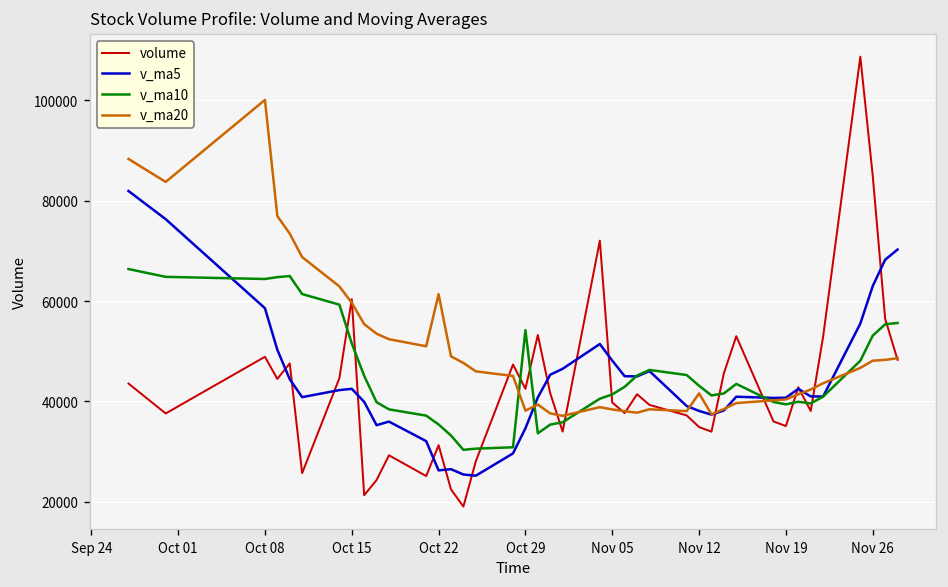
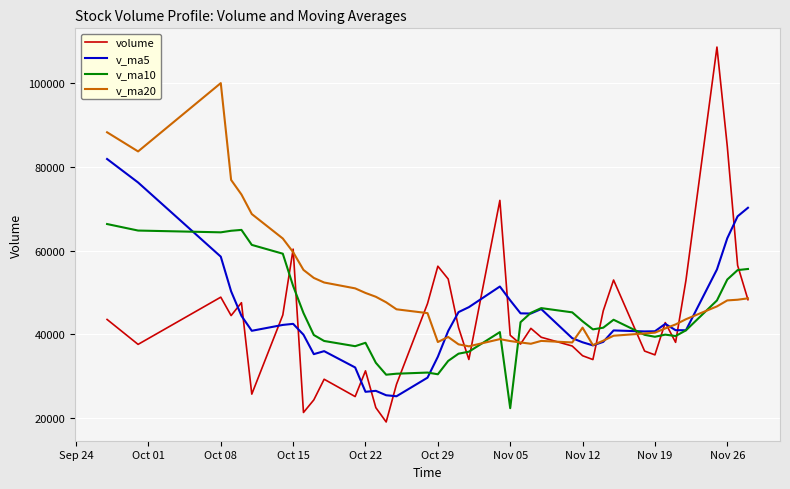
  {
    "volume": {
      "Oct 08": 49000,
      "Oct 15": 60000,
      "Oct 22": 31000,
-     "Oct 29": 43000,
+     "Oct 29": 56000,
      "Nov 05": 40000,
      "Nov 12": 35000,
      "Nov 19": 35000,
      "Nov 26": 85000
    },
    "v_ma5": {
      "Oct 08": 59000,
      "Oct 15": 43000,
      "Oct 22": 26000,
      "Oct 29": 35000,
      "Nov 05": 48000,
      "Nov 12": 38000,
      "Nov 26": 63000
    },
    "v_ma10": {
      "Oct 08": 64000,
      "Oct 15": 52000,
-     "Oct 22": 35000,
-     "Oct 29": 54000,
-     "Nov 05": 41000,
+     "Oct 22": 38000,
+     "Oct 29": 30000,
+     "Nov 05": 22000,
      "Nov 12": 43000,
      "Nov 19": 39000,
      "Nov 26": 53000
    },
    "v_ma20": {
      "Oct 08": 100000,
      "Oct 15": 60000,
-     "Oct 22": 61000,
+     "Oct 22": 50000,
      "Oct 29": 38000,
      "Nov 05": 38000,
      "Nov 12": 42000,
      "Nov 26": 48000
    }
  }
